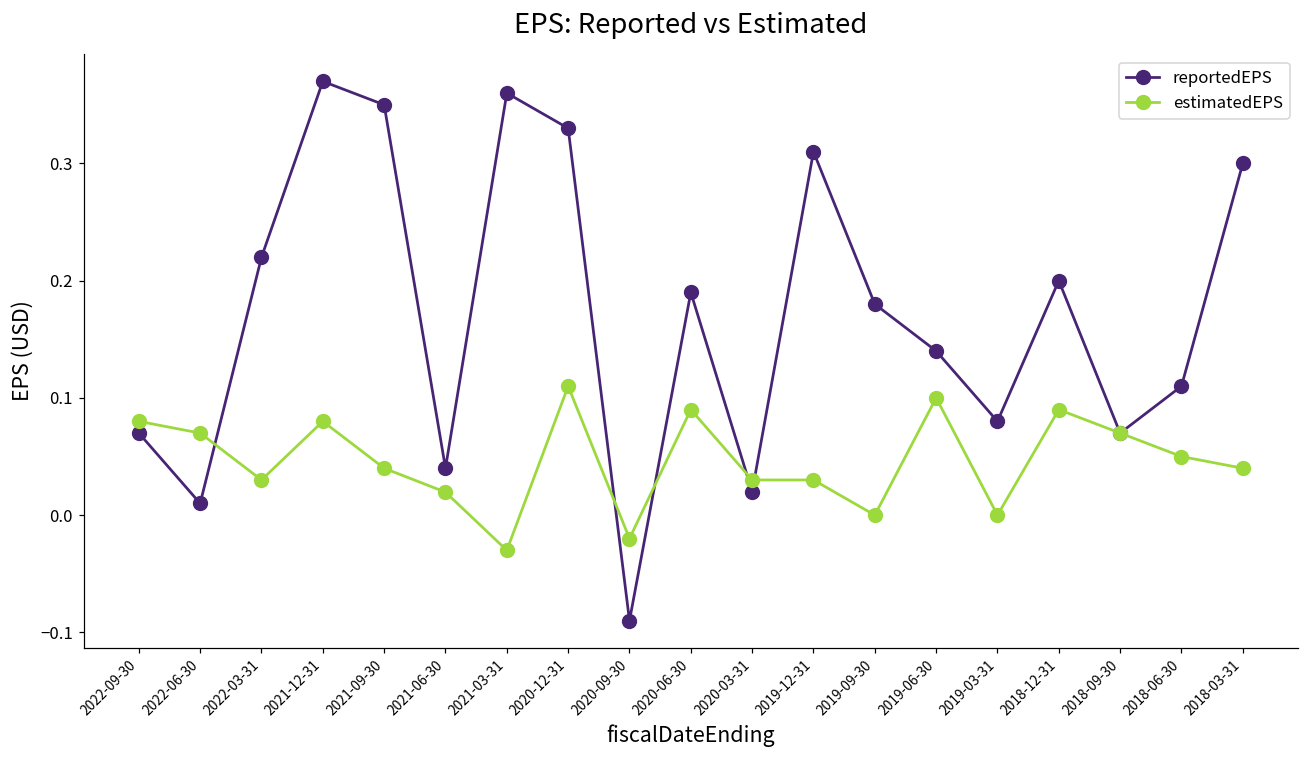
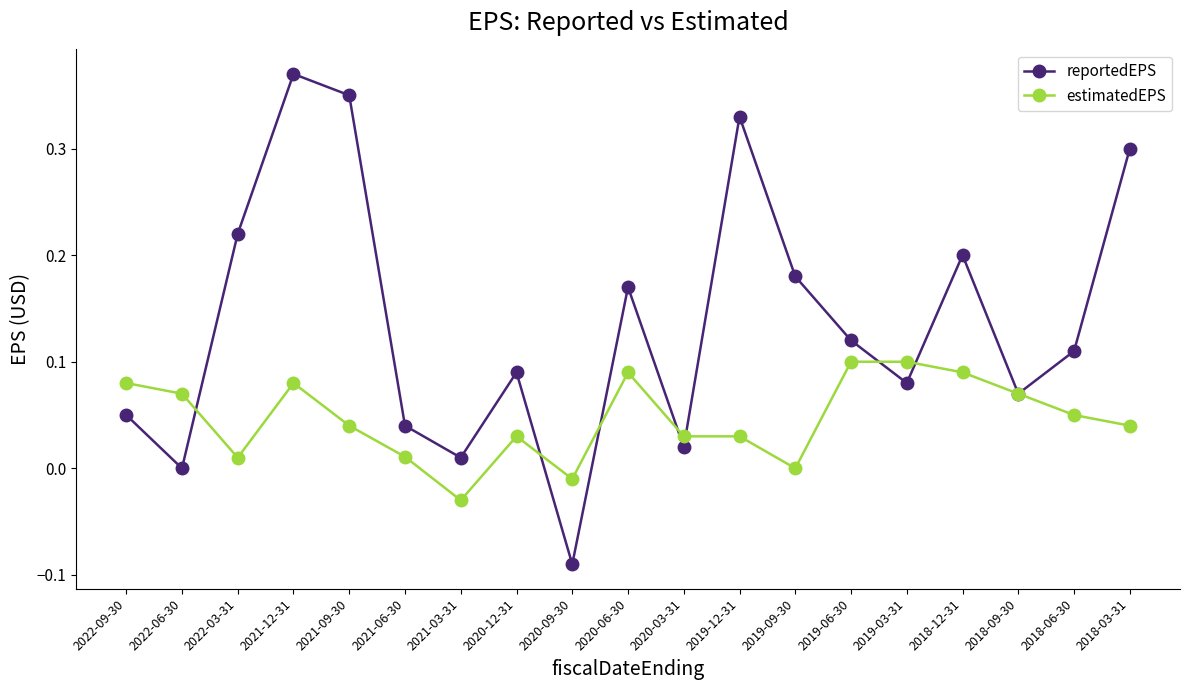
  {
    "reportedEPS": {
-     "2022-09-30": 0.07,
-     "2022-06-30": 0.01,
+     "2022-09-30": 0.05,
+     "2022-06-30": 0.00,
      "2022-03-31": 0.22,
      "2021-12-31": 0.37,
      "2021-09-30": 0.35,
      "2021-06-30": 0.04,
-     "2021-03-31": 0.36,
-     "2020-12-31": 0.33,
+     "2021-03-31": 0.01,
+     "2020-12-31": 0.09,
      "2020-09-30": -0.09,
-     "2020-06-30": 0.19,
+     "2020-06-30": 0.17,
      "2020-03-31": 0.02,
-     "2019-12-31": 0.31,
+     "2019-12-31": 0.33,
      "2019-09-30": 0.18,
-     "2019-06-30": 0.14,
+     "2019-06-30": 0.12,
      "2019-03-31": 0.08,
      "2018-12-31": 0.20,
      "2018-06-30": 0.11,
      "2018-03-31": 0.30
    },
    "estimatedEPS": {
      "2022-09-30": 0.080,
      "2022-06-30": 0.070,
-     "2022-03-31": 0.03,
+     "2022-03-31": 0.01,
      "2021-12-31": 0.080,
      "2021-09-30": 0.040,
-     "2021-06-30": 0.020,
+     "2021-06-30": 0.011,
      "2021-03-31": -0.030,
-     "2020-12-31": 0.11,
-     "2020-09-30": -0.02,
+     "2020-12-31": 0.03,
+     "2020-09-30": -0.01,
      "2020-06-30": 0.090,
      "2020-03-31": 0.030,
      "2019-12-31": 0.030,
      "2019-09-30": 0.000,
      "2019-06-30": 0.100,
-     "2019-03-31": 0.0,
+     "2019-03-31": 0.1,
      "2018-12-31": 0.090,
      "2018-06-30": 0.050,
      "2018-03-31": 0.040
    }
  }
